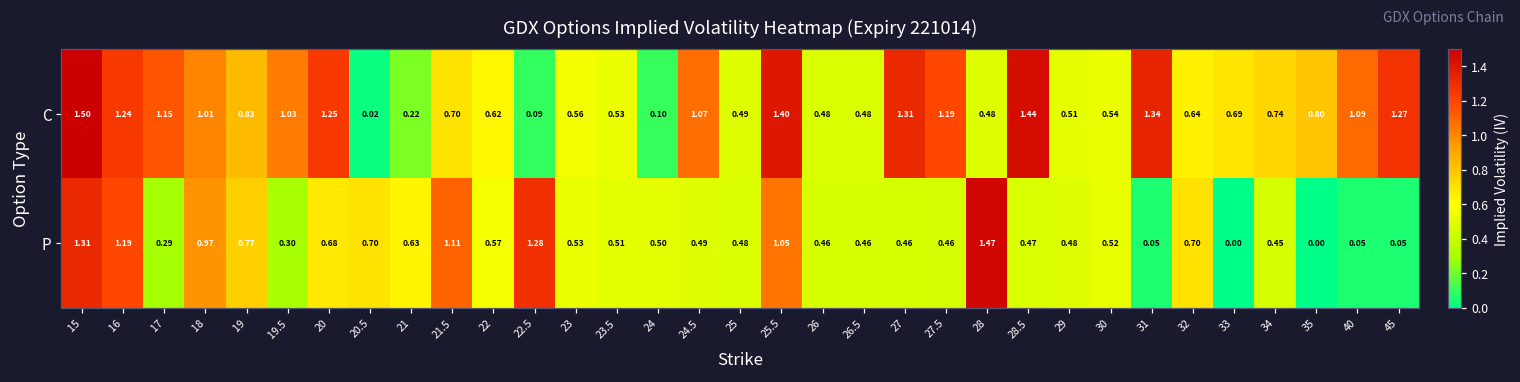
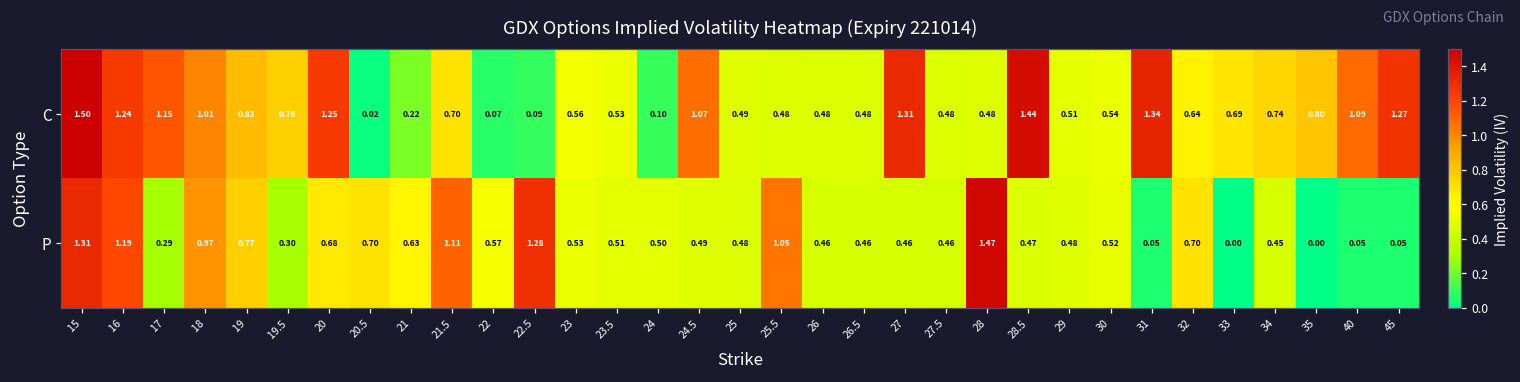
  {
    "C": {
      "15": 1.50,
      "16": 1.24,
      "17": 1.15,
      "18": 1.01,
      "19": 0.83,
-     "19.5": 1.03,
+     "19.5": 0.76,
      "20": 1.25,
      "20.5": 0.02,
      "21": 0.22,
      "21.5": 0.70,
-     "22": 0.62,
+     "22": 0.07,
      "22.5": 0.09,
      "23": 0.56,
      "23.5": 0.53,
      "24": 0.10,
      "24.5": 1.07,
      "25": 0.49,
-     "25.5": 1.40,
+     "25.5": 0.48,
      "26": 0.48,
      "26.5": 0.48,
      "27": 1.31,
-     "27.5": 1.19,
+     "27.5": 0.48,
      "28": 0.48,
      "28.5": 1.44,
      "29": 0.51,
      "30": 0.54,
      "31": 1.34,
      "32": 0.64,
      "33": 0.69,
      "34": 0.74,
      "35": 0.80,
      "40": 1.09,
      "45": 1.27
    },
    "P": {
      "15": 1.31,
      "16": 1.19,
      "17": 0.29,
      "18": 0.97,
      "19": 0.77,
      "19.5": 0.30,
      "20": 0.68,
      "20.5": 0.70,
      "21": 0.63,
      "21.5": 1.11,
      "22": 0.57,
      "22.5": 1.28,
      "23": 0.53,
      "23.5": 0.51,
      "24": 0.50,
      "24.5": 0.49,
      "25": 0.48,
      "25.5": 1.05,
      "26": 0.46,
      "26.5": 0.46,
      "27": 0.46,
      "27.5": 0.46,
      "28": 1.47,
      "28.5": 0.47,
      "29": 0.48,
      "30": 0.52,
      "31": 0.05,
      "32": 0.70,
      "33": 0.00,
      "34": 0.45,
      "35": 0.00,
      "40": 0.05,
      "45": 0.05
    }
  }
